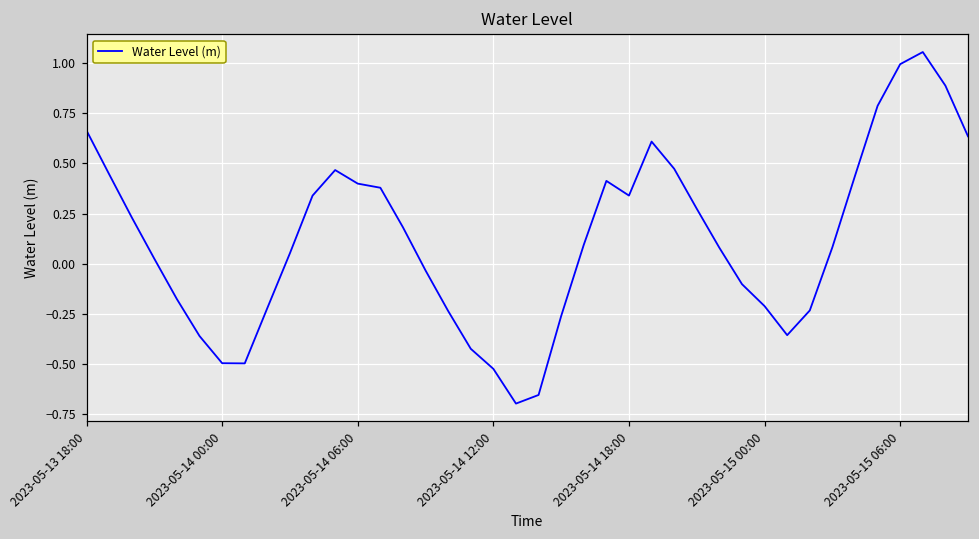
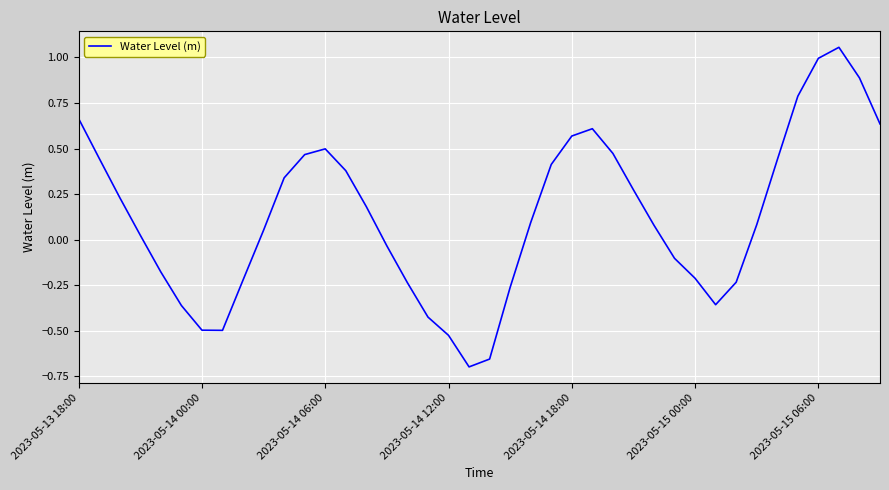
  {
    "2023-05-13 18:00": 0.66,
    "2023-05-14 00:00": -0.50,
-   "2023-05-14 06:00": 0.40,
+   "2023-05-14 06:00": 0.50,
    "2023-05-14 12:00": -0.53,
-   "2023-05-14 18:00": 0.34,
+   "2023-05-14 18:00": 0.57,
    "2023-05-15 00:00": -0.21,
    "2023-05-15 06:00": 1.00
  }
